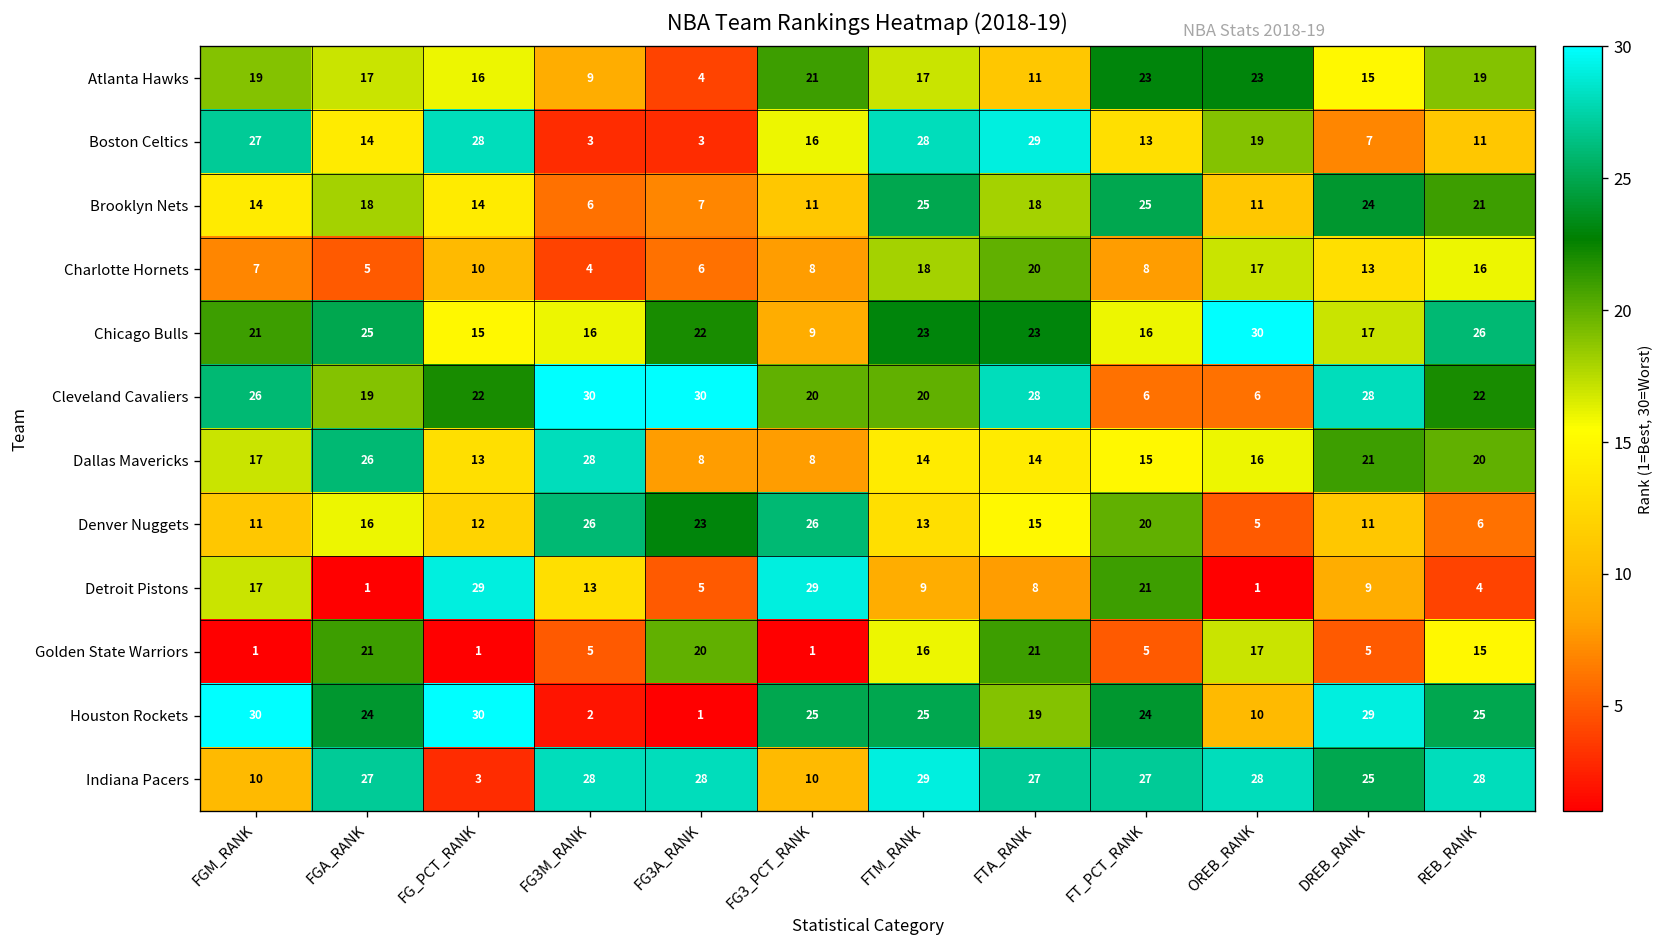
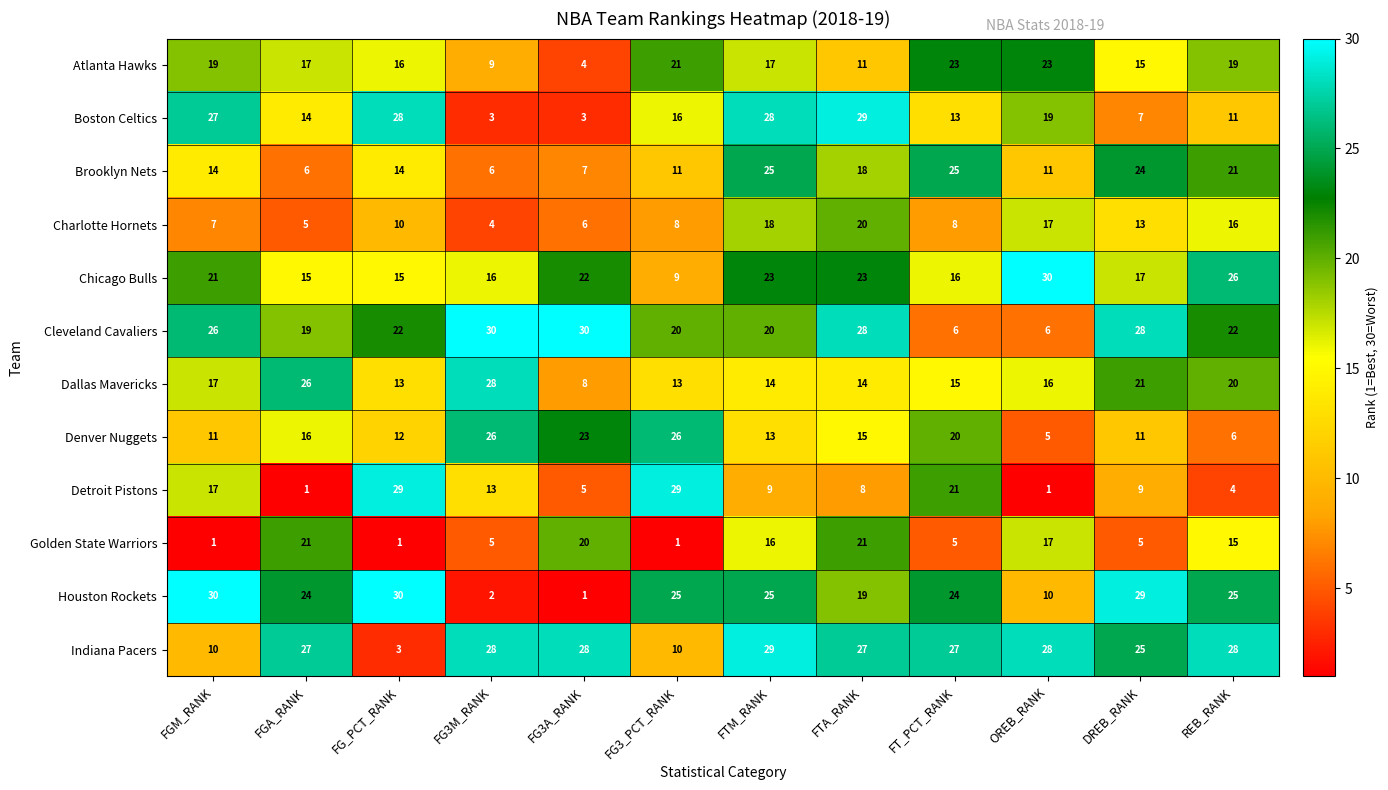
  {
    "Atlanta Hawks": {
      "FGM_RANK": 19,
      "FGA_RANK": 17,
      "FG_PCT_RANK": 16,
      "FG3M_RANK": 9,
      "FG3A_RANK": 4,
      "FG3_PCT_RANK": 21,
      "FTM_RANK": 17,
      "FTA_RANK": 11,
      "FT_PCT_RANK": 23,
      "OREB_RANK": 23,
      "DREB_RANK": 15,
      "REB_RANK": 19
    },
    "Boston Celtics": {
      "FGM_RANK": 27,
      "FGA_RANK": 14,
      "FG_PCT_RANK": 28,
      "FG3M_RANK": 3,
      "FG3A_RANK": 3,
      "FG3_PCT_RANK": 16,
      "FTM_RANK": 28,
      "FTA_RANK": 29,
      "FT_PCT_RANK": 13,
      "OREB_RANK": 19,
      "DREB_RANK": 7,
      "REB_RANK": 11
    },
    "Brooklyn Nets": {
      "FGM_RANK": 14,
-     "FGA_RANK": 18,
+     "FGA_RANK": 6,
      "FG_PCT_RANK": 14,
      "FG3M_RANK": 6,
      "FG3A_RANK": 7,
      "FG3_PCT_RANK": 11,
      "FTM_RANK": 25,
      "FTA_RANK": 18,
      "FT_PCT_RANK": 25,
      "OREB_RANK": 11,
      "DREB_RANK": 24,
      "REB_RANK": 21
    },
    "Charlotte Hornets": {
      "FGM_RANK": 7,
      "FGA_RANK": 5,
      "FG_PCT_RANK": 10,
      "FG3M_RANK": 4,
      "FG3A_RANK": 6,
      "FG3_PCT_RANK": 8,
      "FTM_RANK": 18,
      "FTA_RANK": 20,
      "FT_PCT_RANK": 8,
      "OREB_RANK": 17,
      "DREB_RANK": 13,
      "REB_RANK": 16
    },
    "Chicago Bulls": {
      "FGM_RANK": 21,
-     "FGA_RANK": 25,
+     "FGA_RANK": 15,
      "FG_PCT_RANK": 15,
      "FG3M_RANK": 16,
      "FG3A_RANK": 22,
      "FG3_PCT_RANK": 9,
      "FTM_RANK": 23,
      "FTA_RANK": 23,
      "FT_PCT_RANK": 16,
      "OREB_RANK": 30,
      "DREB_RANK": 17,
      "REB_RANK": 26
    },
    "Cleveland Cavaliers": {
      "FGM_RANK": 26,
      "FGA_RANK": 19,
      "FG_PCT_RANK": 22,
      "FG3M_RANK": 30,
      "FG3A_RANK": 30,
      "FG3_PCT_RANK": 20,
      "FTM_RANK": 20,
      "FTA_RANK": 28,
      "FT_PCT_RANK": 6,
      "OREB_RANK": 6,
      "DREB_RANK": 28,
      "REB_RANK": 22
    },
    "Dallas Mavericks": {
      "FGM_RANK": 17,
      "FGA_RANK": 26,
      "FG_PCT_RANK": 13,
      "FG3M_RANK": 28,
      "FG3A_RANK": 8,
-     "FG3_PCT_RANK": 8,
+     "FG3_PCT_RANK": 13,
      "FTM_RANK": 14,
      "FTA_RANK": 14,
      "FT_PCT_RANK": 15,
      "OREB_RANK": 16,
      "DREB_RANK": 21,
      "REB_RANK": 20
    },
    "Denver Nuggets": {
      "FGM_RANK": 11,
      "FGA_RANK": 16,
      "FG_PCT_RANK": 12,
      "FG3M_RANK": 26,
      "FG3A_RANK": 23,
      "FG3_PCT_RANK": 26,
      "FTM_RANK": 13,
      "FTA_RANK": 15,
      "FT_PCT_RANK": 20,
      "OREB_RANK": 5,
      "DREB_RANK": 11,
      "REB_RANK": 6
    },
    "Detroit Pistons": {
      "FGM_RANK": 17,
      "FGA_RANK": 1,
      "FG_PCT_RANK": 29,
      "FG3M_RANK": 13,
      "FG3A_RANK": 5,
      "FG3_PCT_RANK": 29,
      "FTM_RANK": 9,
      "FTA_RANK": 8,
      "FT_PCT_RANK": 21,
      "OREB_RANK": 1,
      "DREB_RANK": 9,
      "REB_RANK": 4
    },
    "Golden State Warriors": {
      "FGM_RANK": 1,
      "FGA_RANK": 21,
      "FG_PCT_RANK": 1,
      "FG3M_RANK": 5,
      "FG3A_RANK": 20,
      "FG3_PCT_RANK": 1,
      "FTM_RANK": 16,
      "FTA_RANK": 21,
      "FT_PCT_RANK": 5,
      "OREB_RANK": 17,
      "DREB_RANK": 5,
      "REB_RANK": 15
    },
    "Houston Rockets": {
      "FGM_RANK": 30,
      "FGA_RANK": 24,
      "FG_PCT_RANK": 30,
      "FG3M_RANK": 2,
      "FG3A_RANK": 1,
      "FG3_PCT_RANK": 25,
      "FTM_RANK": 25,
      "FTA_RANK": 19,
      "FT_PCT_RANK": 24,
      "OREB_RANK": 10,
      "DREB_RANK": 29,
      "REB_RANK": 25
    },
    "Indiana Pacers": {
      "FGM_RANK": 10,
      "FGA_RANK": 27,
      "FG_PCT_RANK": 3,
      "FG3M_RANK": 28,
      "FG3A_RANK": 28,
      "FG3_PCT_RANK": 10,
      "FTM_RANK": 29,
      "FTA_RANK": 27,
      "FT_PCT_RANK": 27,
      "OREB_RANK": 28,
      "DREB_RANK": 25,
      "REB_RANK": 28
    }
  }
